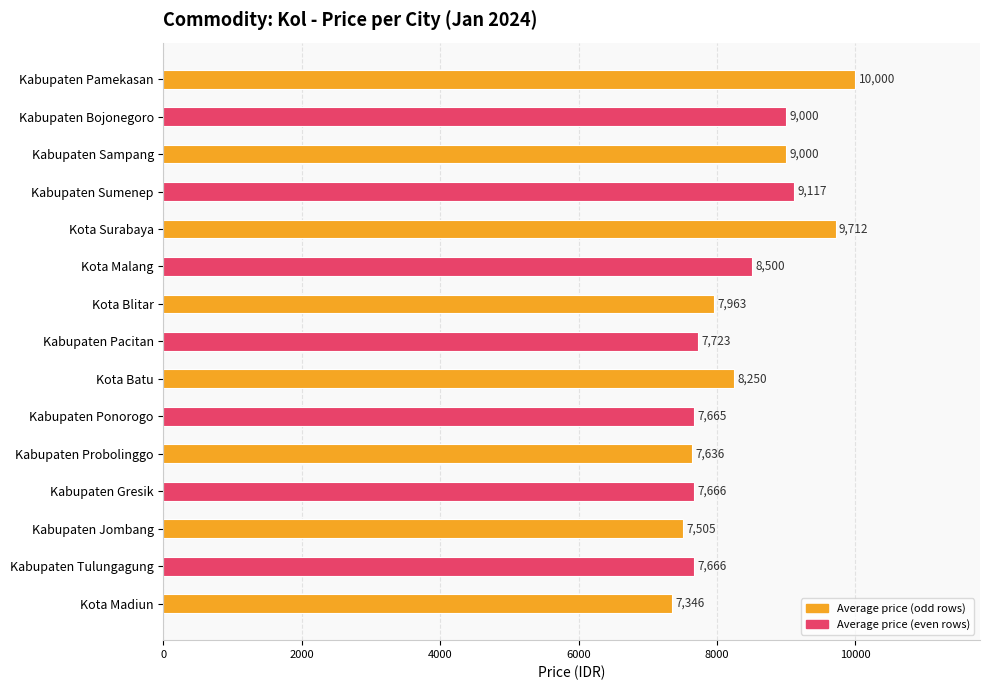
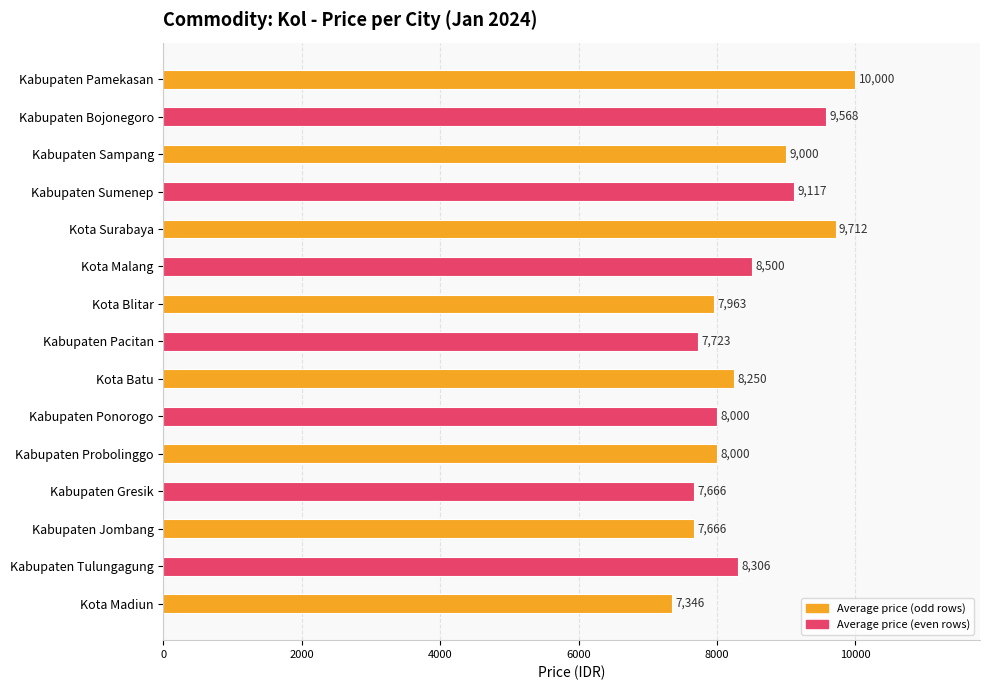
  {
    "Kabupaten Pamekasan": "10,000",
-   "Kabupaten Bojonegoro": "9,000",
+   "Kabupaten Bojonegoro": "9,568",
    "Kabupaten Sampang": "9,000",
    "Kabupaten Sumenep": "9,117",
    "Kota Surabaya": "9,712",
    "Kota Malang": "8,500",
    "Kota Blitar": "7,963",
    "Kabupaten Pacitan": "7,723",
    "Kota Batu": "8,250",
-   "Kabupaten Ponorogo": "7,665",
-   "Kabupaten Probolinggo": "7,636",
+   "Kabupaten Ponorogo": "8,000",
+   "Kabupaten Probolinggo": "8,000",
    "Kabupaten Gresik": "7,666",
-   "Kabupaten Jombang": "7,505",
-   "Kabupaten Tulungagung": "7,666",
+   "Kabupaten Jombang": "7,666",
+   "Kabupaten Tulungagung": "8,306",
    "Kota Madiun": "7,346"
  }
